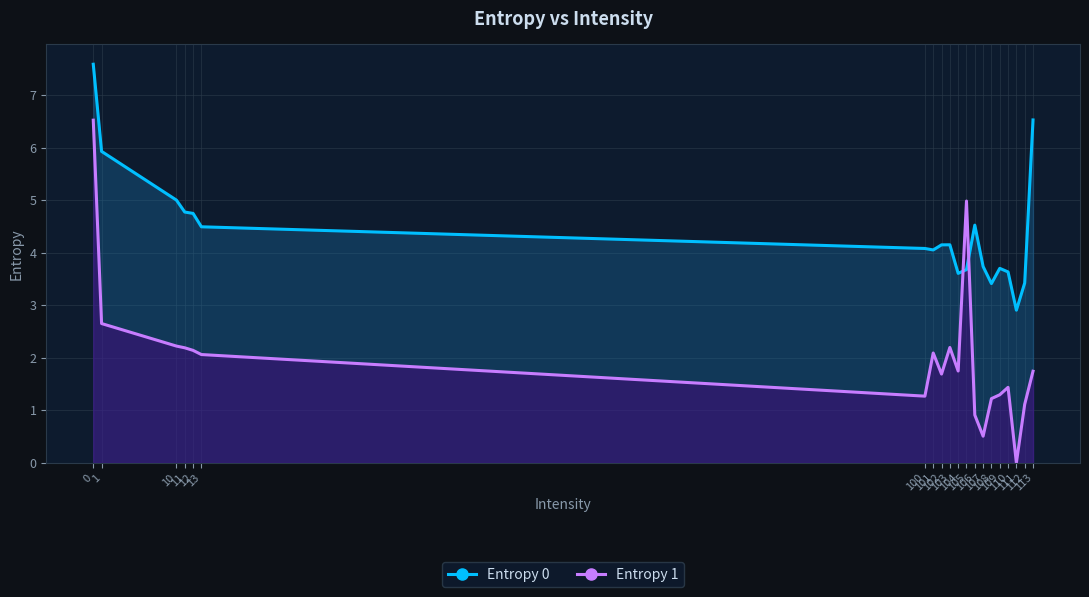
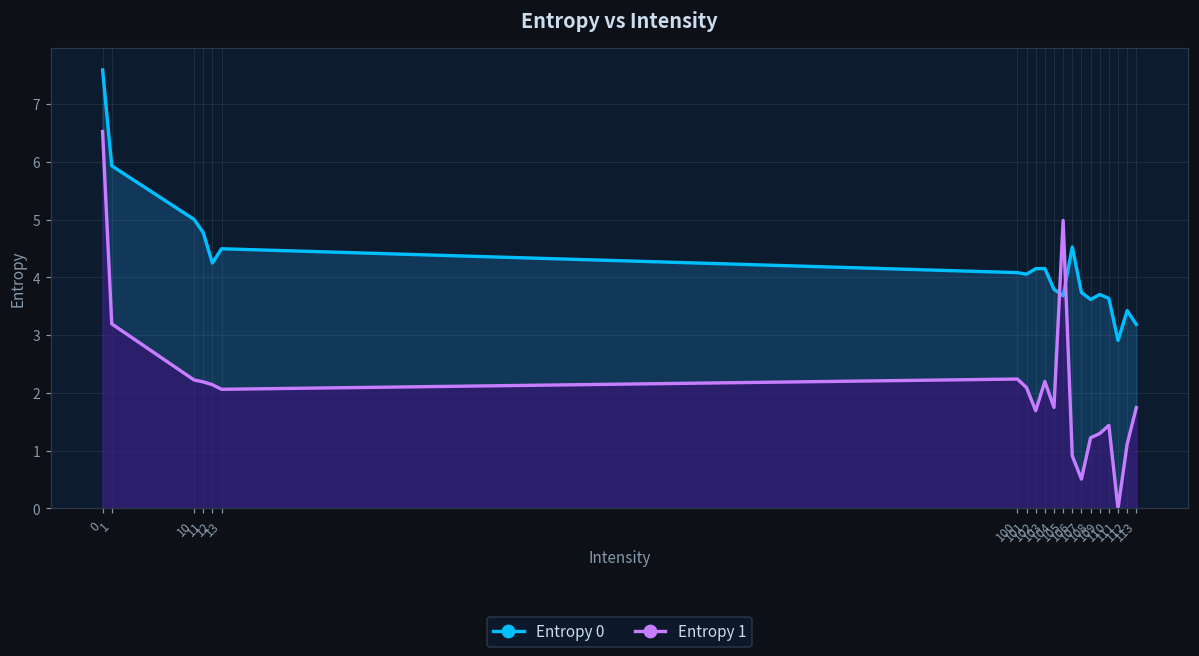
  {
    "Entropy 0": {
      "0": 7.6,
      "1": 5.9,
      "10": 5.0,
      "11": 4.8,
-     "12": 4.7,
+     "12": 4.2,
      "13": 4.5,
      "100": 4.1,
      "101": 4.1,
      "102": 4.2,
      "103": 4.2,
-     "104": 3.6,
+     "104": 3.8,
      "105": 3.7,
      "106": 4.5,
      "107": 3.7,
-     "108": 3.4,
+     "108": 3.6,
      "109": 3.7,
      "110": 3.6,
      "111": 2.9,
      "112": 3.4,
-     "113": 6.5
+     "113": 3.2
    },
    "Entropy 1": {
      "0": 6.5,
-     "1": 2.7,
+     "1": 3.2,
      "10": 2.2,
      "11": 2.2,
      "12": 2.1,
      "13": 2.1,
-     "100": 1.3,
+     "100": 2.2,
      "101": 2.1,
      "102": 1.7,
      "103": 2.2,
      "104": 1.7,
      "105": 5.0,
      "106": 0.9,
      "107": 0.5,
      "108": 1.2,
      "109": 1.3,
      "110": 1.4,
      "111": 0.0,
      "112": 1.1,
      "113": 1.7
    }
  }
